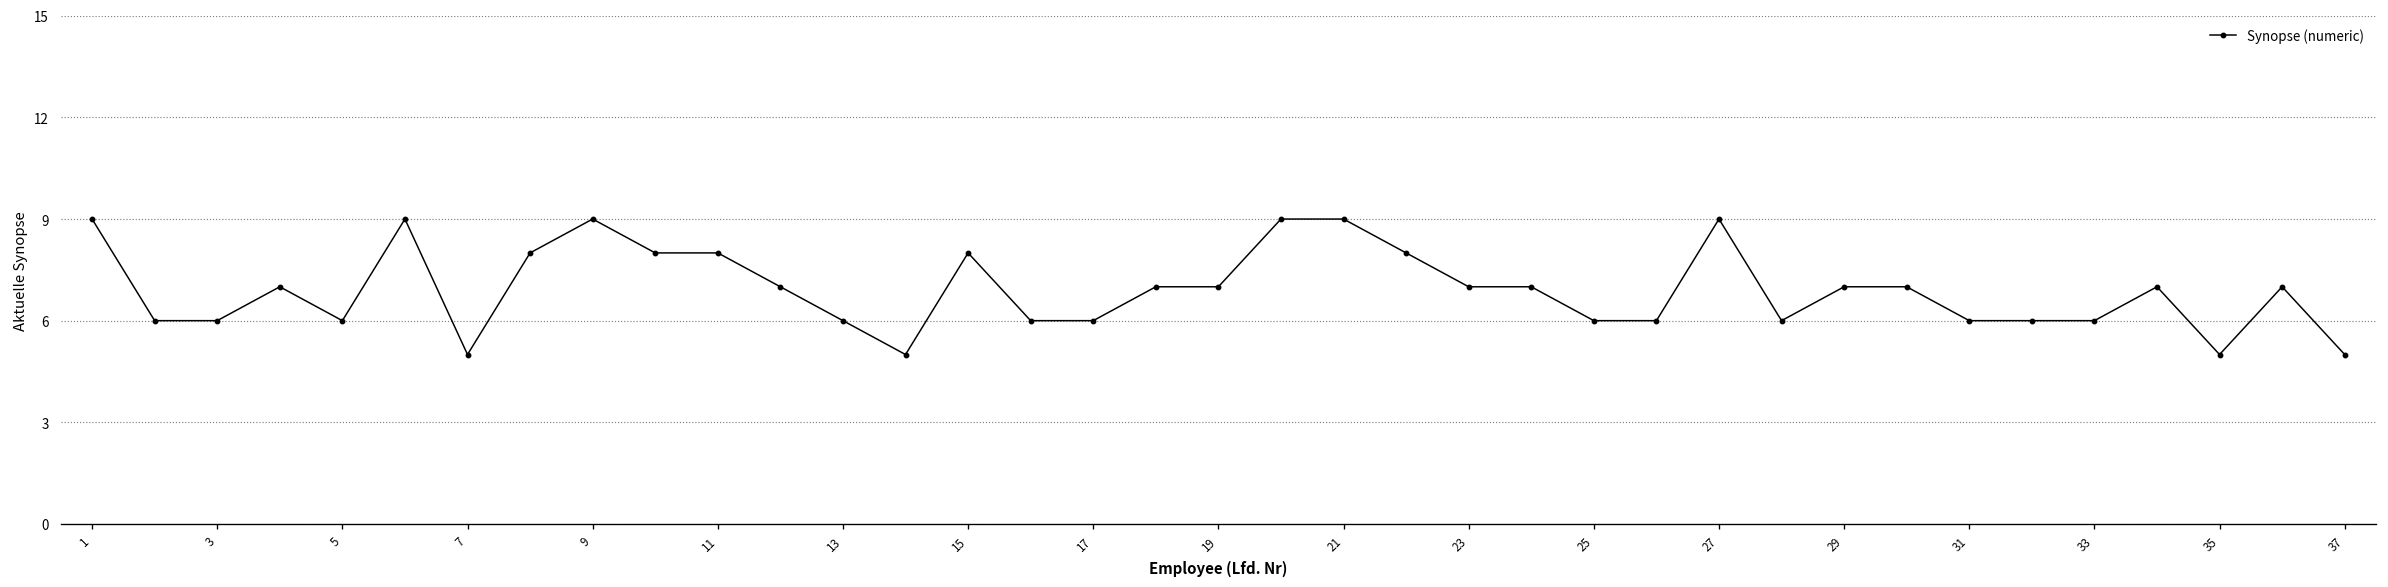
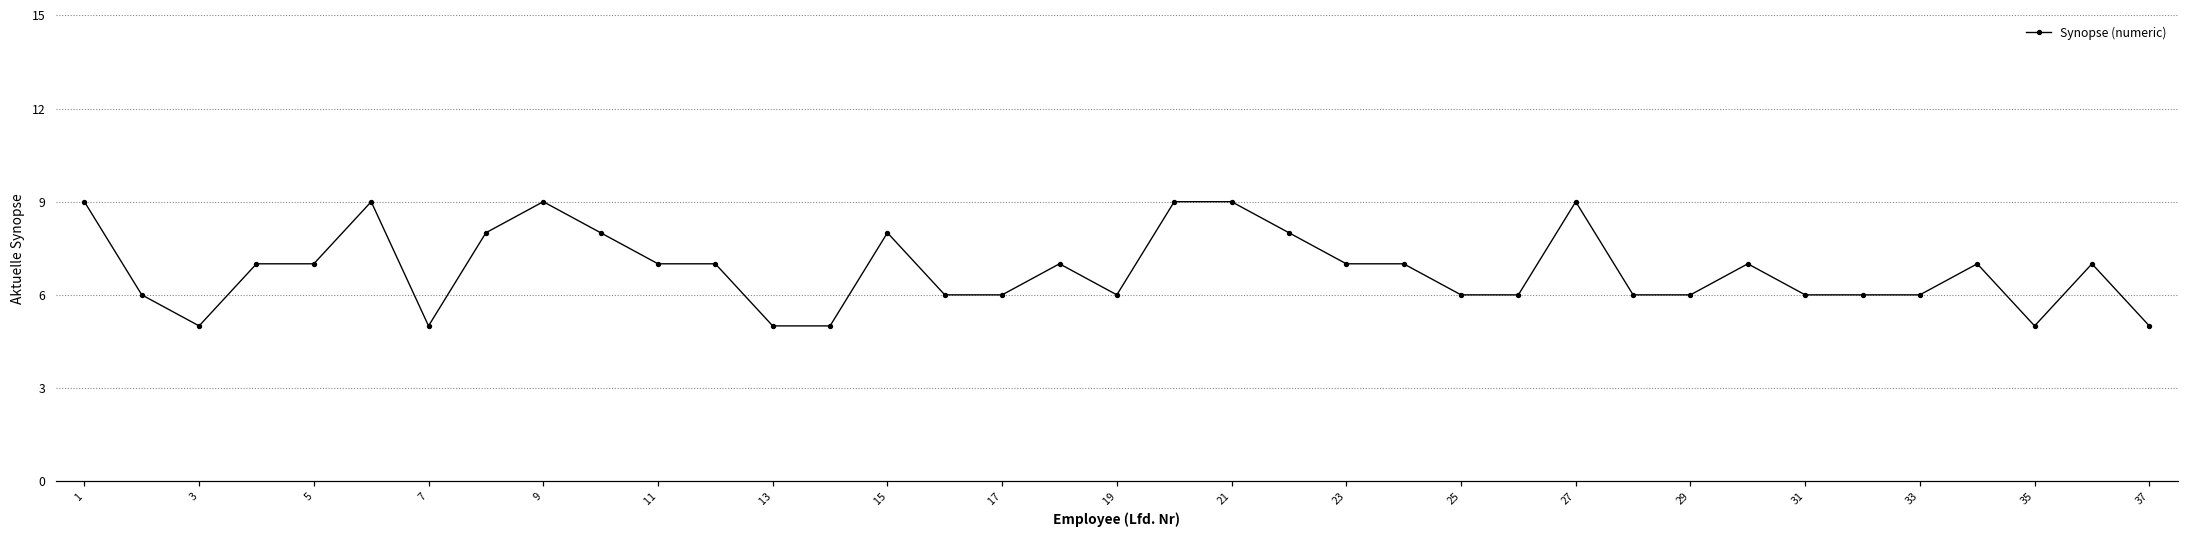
  {
    "1": 9,
-   "3": 6,
-   "5": 6,
+   "3": 5,
+   "5": 7,
    "7": 5,
    "9": 9,
-   "11": 8,
-   "13": 6,
+   "11": 7,
+   "13": 5,
    "15": 8,
    "17": 6,
-   "19": 7,
+   "19": 6,
    "21": 9,
    "23": 7,
    "25": 6,
    "27": 9,
-   "29": 7,
+   "29": 6,
    "31": 6,
    "33": 6,
    "35": 5,
    "37": 5
  }
